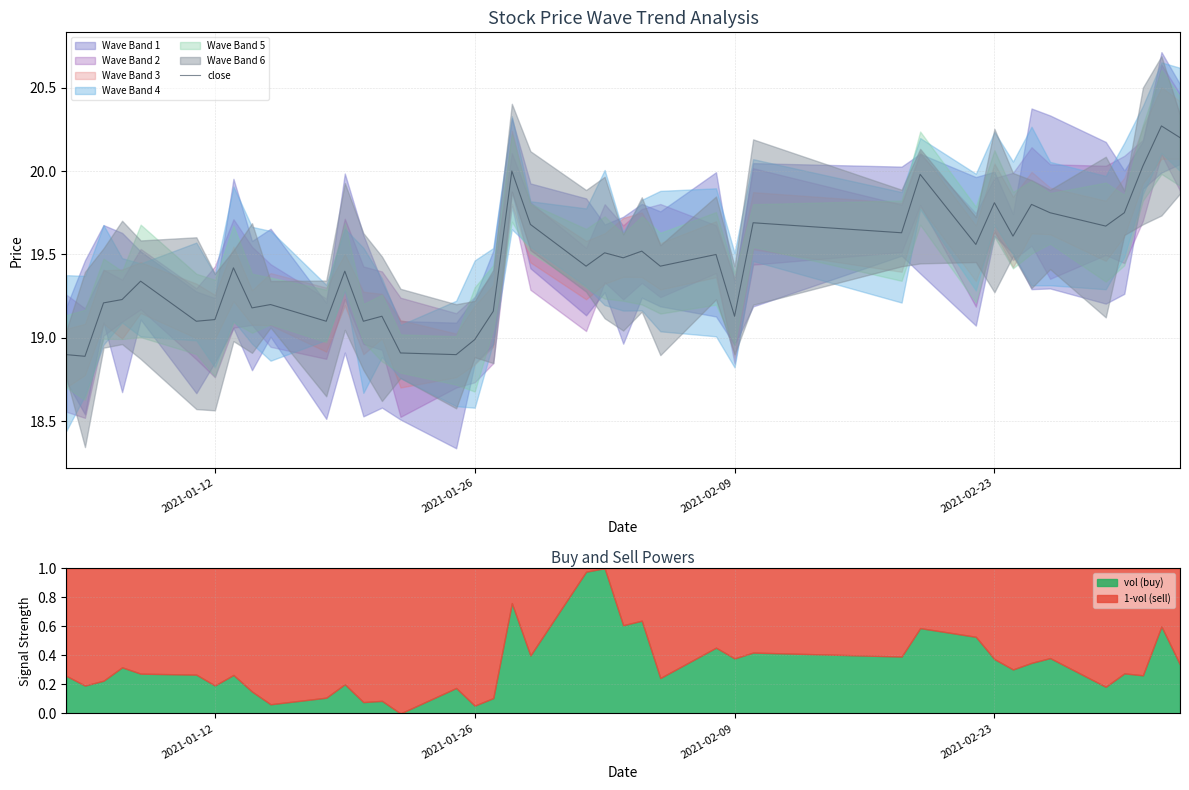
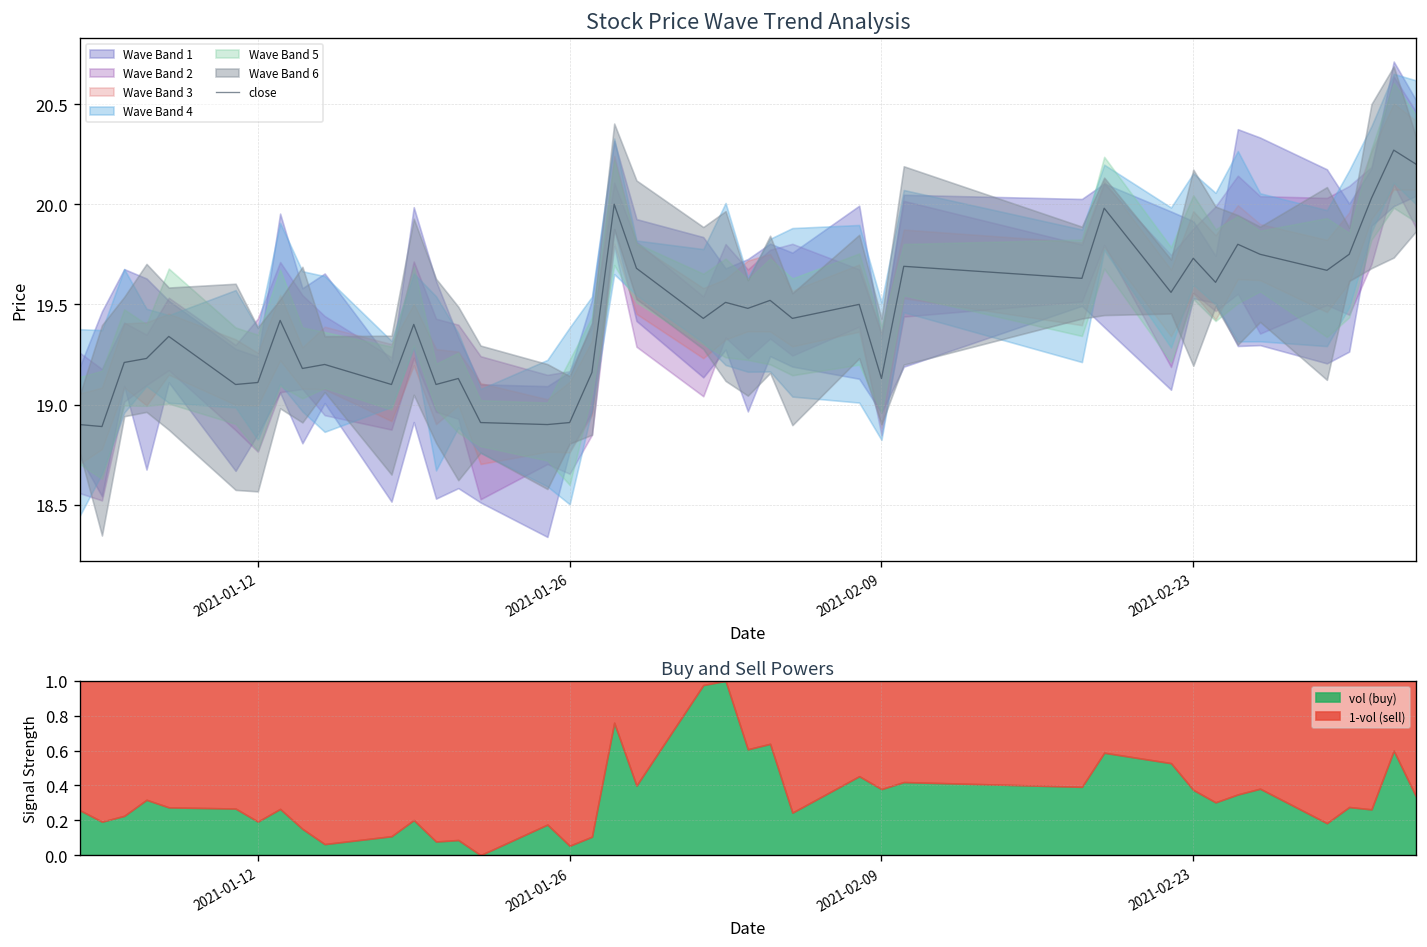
  {
    "Stock Price Wave Trend Analysis": {
      "close": {
        "2021-01-12": 19.11,
-       "2021-01-26": 18.99,
+       "2021-01-26": 18.91,
        "2021-02-09": 19.13,
-       "2021-02-23": 19.81
+       "2021-02-23": 19.73
      }
    },
    "Buy and Sell Powers": {
      "vol (buy)": {
        "2021-01-12": 0.19,
        "2021-01-26": 0.05,
        "2021-02-09": 0.38,
        "2021-02-23": 0.37
      },
      "1-vol (sell)": {
        "2021-01-12": 0.81,
        "2021-01-26": 0.95,
        "2021-02-09": 0.62,
        "2021-02-23": 0.63
      }
    }
  }
